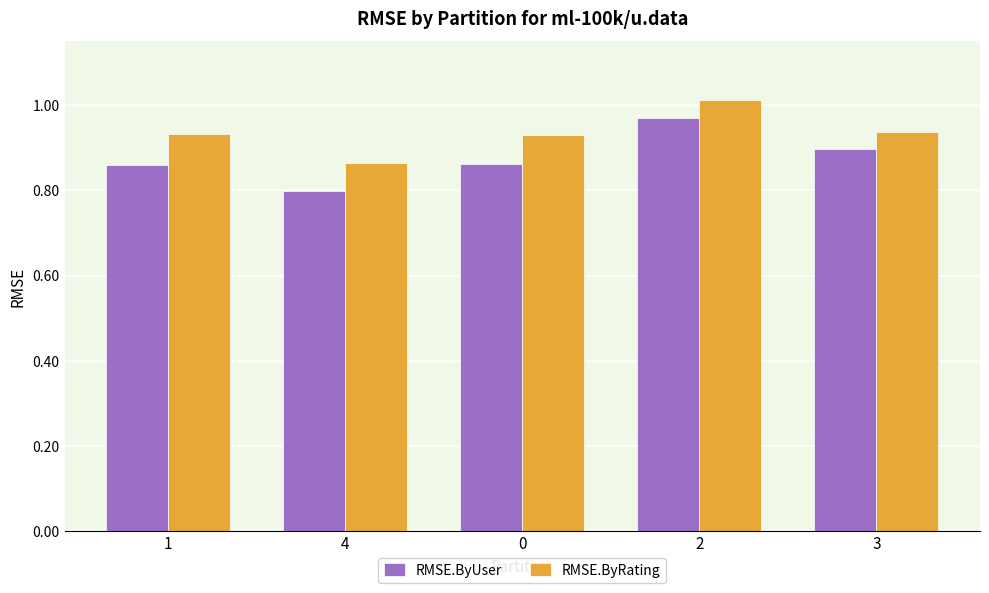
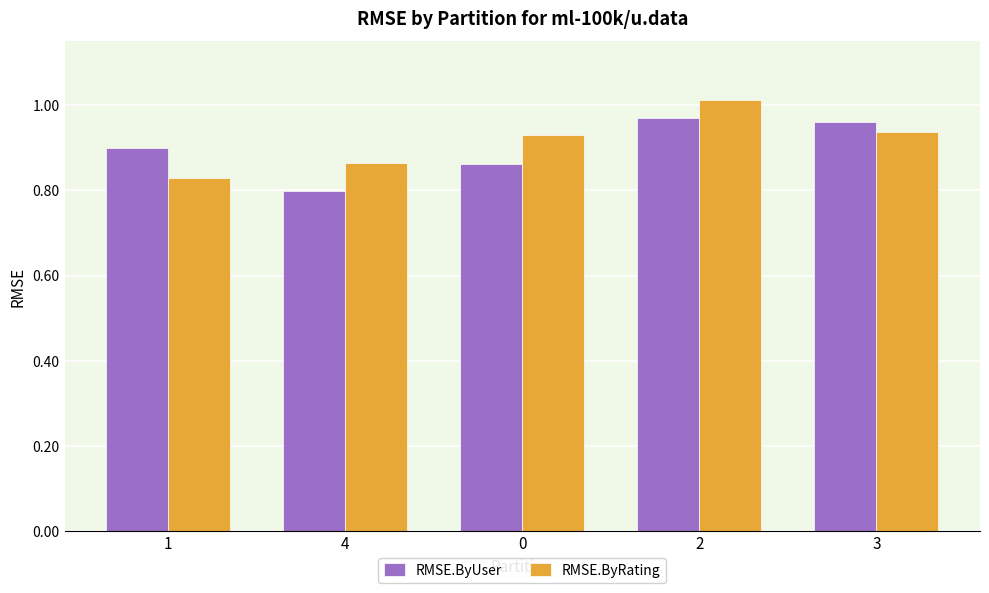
  {
    "RMSE.ByUser": {
-     "1": 0.86,
+     "1": 0.90,
      "4": 0.80,
      "0": 0.86,
      "2": 0.97,
-     "3": 0.90
+     "3": 0.96
    },
    "RMSE.ByRating": {
-     "1": 0.93,
+     "1": 0.83,
      "4": 0.86,
      "0": 0.93,
      "2": 1.01,
      "3": 0.94
    }
  }
